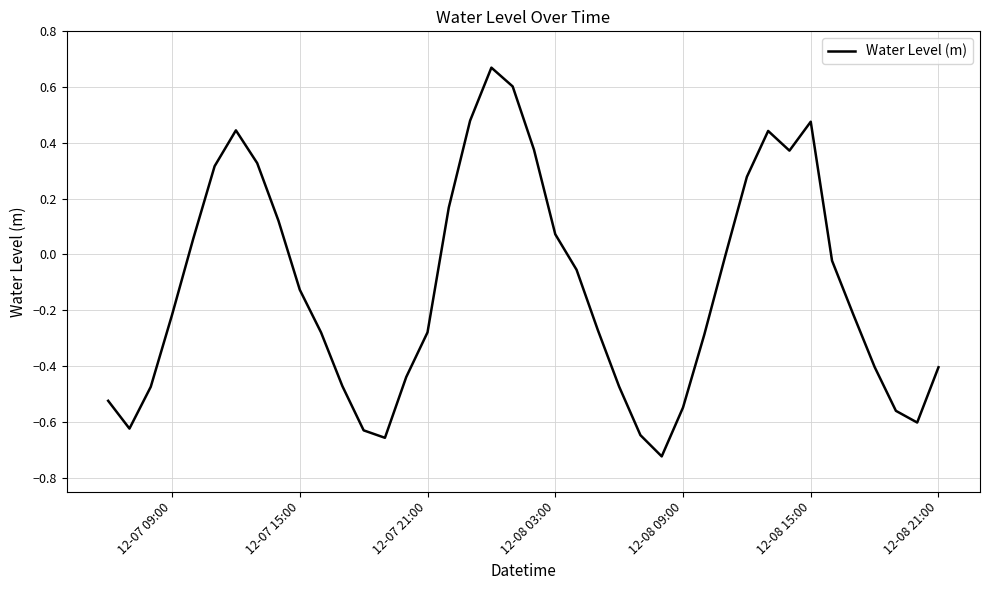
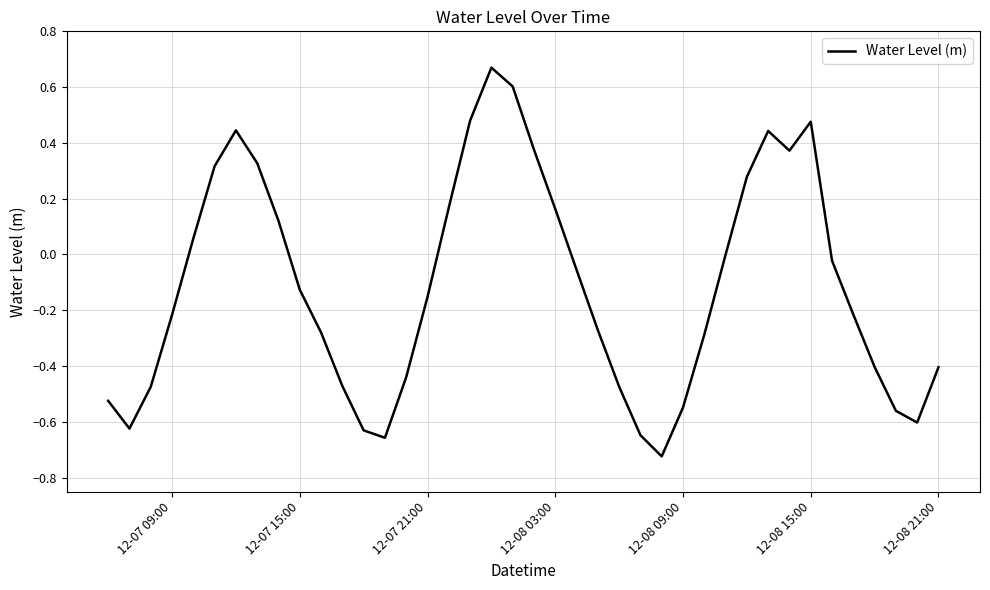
  {
    "12-07 09:00": -0.22,
    "12-07 15:00": -0.13,
-   "12-07 21:00": -0.28,
-   "12-08 03:00": 0.07,
+   "12-07 21:00": -0.15,
+   "12-08 03:00": 0.16,
    "12-08 09:00": -0.55,
    "12-08 15:00": 0.48,
    "12-08 21:00": -0.40
  }
